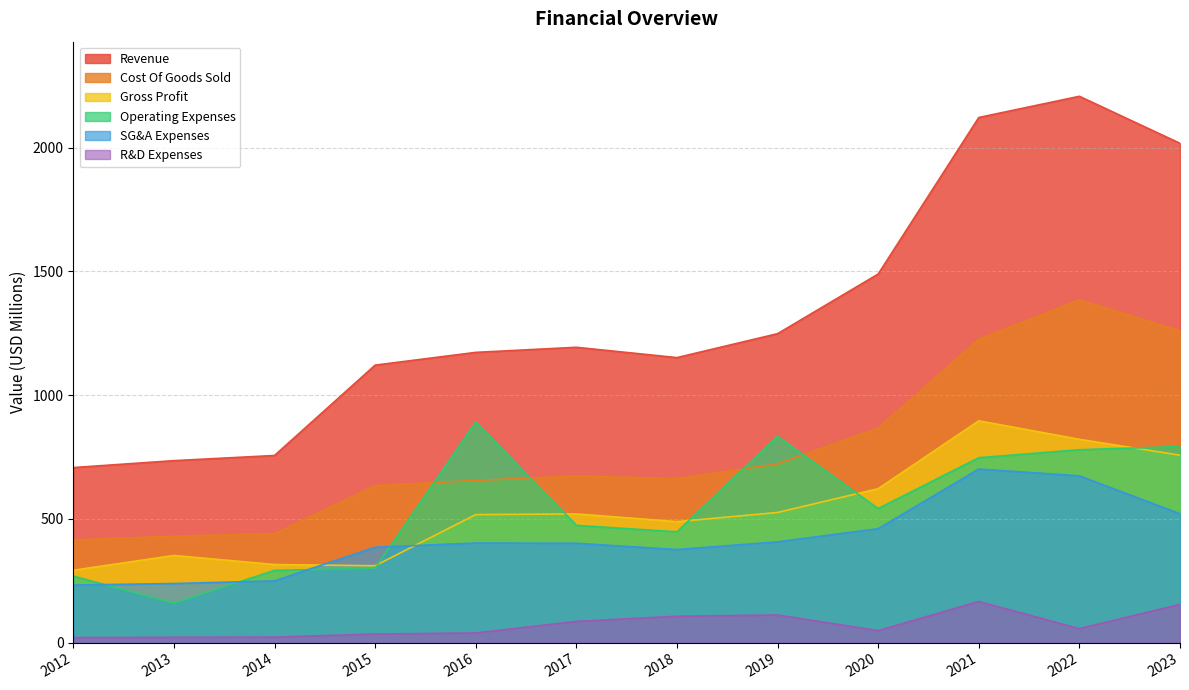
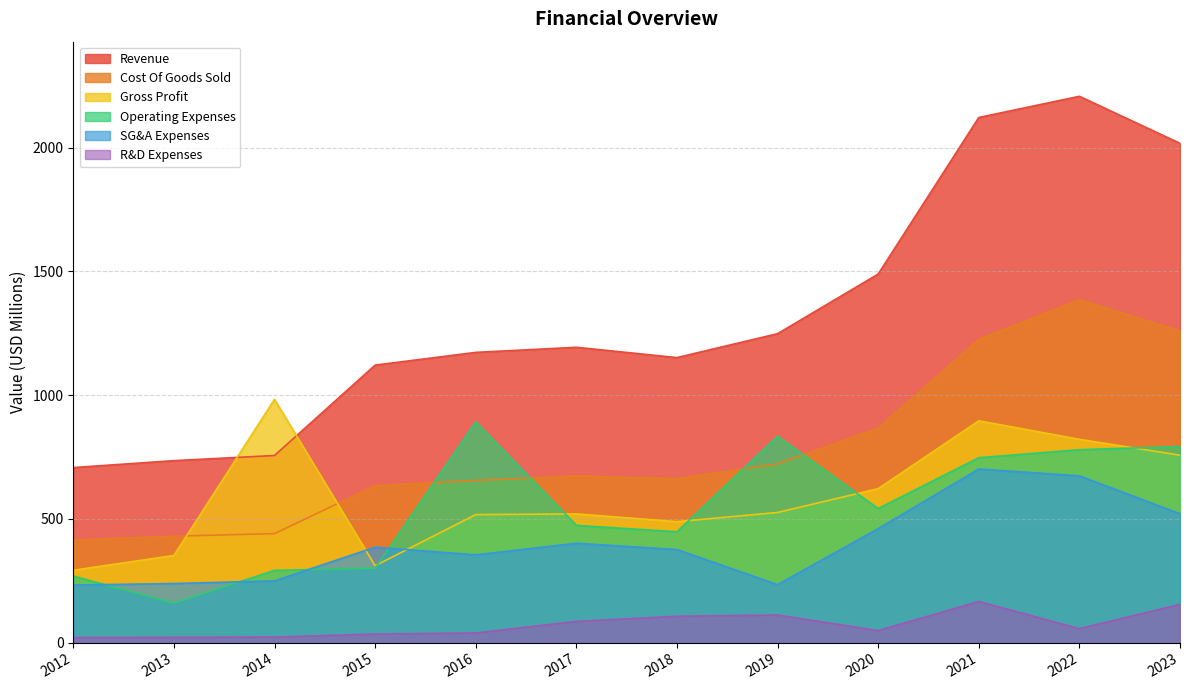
  {
    "Gross Profit": {
      "2012": 290,
      "2013": 350,
-     "2014": 320,
+     "2014": 980,
      "2016": 520,
      "2017": 520,
      "2018": 490,
      "2019": 530,
      "2020": 620,
      "2021": 900,
      "2022": 820,
      "2023": 760
    },
    "Operating Expenses": {
      "2012": 270,
      "2013": 160,
      "2014": 290,
      "2016": 890,
      "2017": 470,
      "2018": 450,
      "2019": 830,
      "2020": 540,
      "2021": 750,
      "2022": 780,
      "2023": 790
    },
    "SG&A Expenses": {
      "2012": 230,
      "2013": 240,
      "2014": 250,
      "2015": 390,
-     "2016": 400,
+     "2016": 350,
      "2017": 400,
      "2018": 380,
-     "2019": 410,
+     "2019": 230,
      "2020": 460,
      "2021": 700,
      "2022": 670,
      "2023": 520
    },
    "R&D Expenses": {
      "2012": 20,
      "2013": 20,
      "2014": 20,
      "2015": 30,
      "2016": 40,
      "2017": 90,
      "2018": 110,
      "2019": 110,
      "2020": 50,
      "2021": 170,
      "2022": 60,
      "2023": 150
    }
  }
